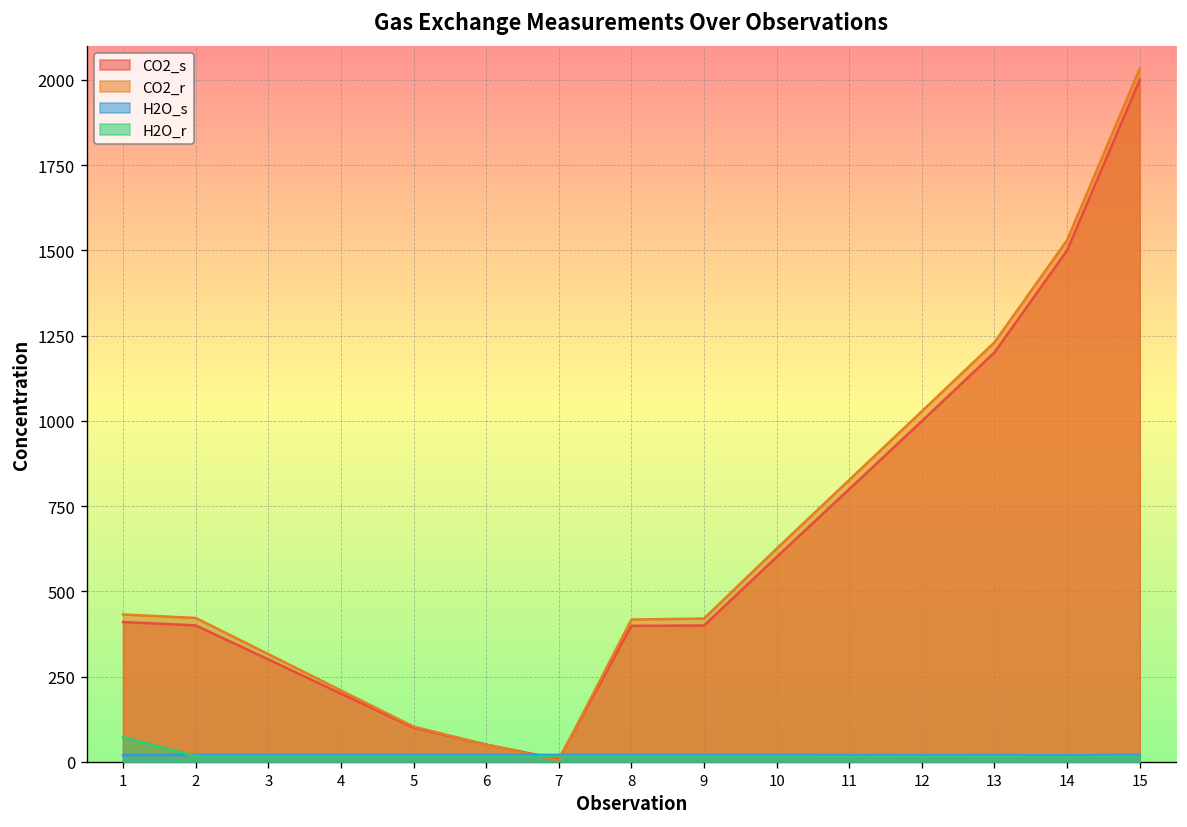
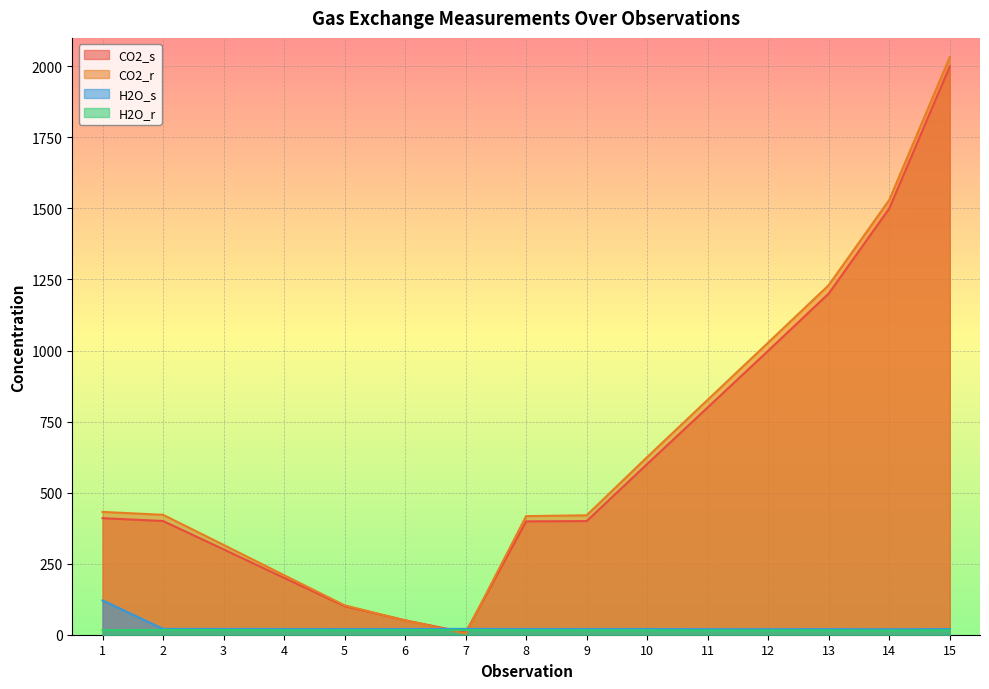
  {
    "H2O_s": {
-     "1": 20
+     "1": 120
    },
    "H2O_r": {
-     "1": 70
+     "1": 20
    }
  }
